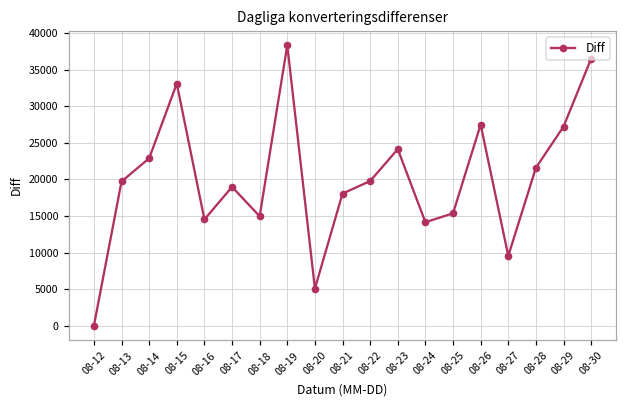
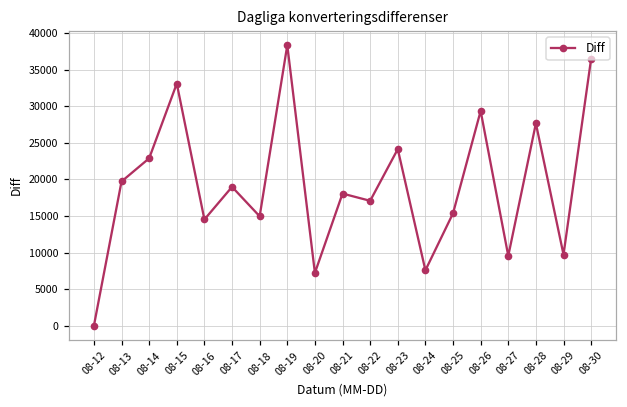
  {
    "08-12": 0,
    "08-13": 20000,
    "08-14": 23000,
    "08-15": 33000,
    "08-16": 15000,
    "08-17": 19000,
    "08-18": 15000,
    "08-19": 38000,
-   "08-20": 5000,
+   "08-20": 7000,
    "08-21": 18000,
-   "08-22": 20000,
+   "08-22": 17000,
    "08-23": 24000,
-   "08-24": 14000,
+   "08-24": 8000,
    "08-25": 15000,
-   "08-26": 27000,
+   "08-26": 29000,
    "08-27": 10000,
-   "08-28": 22000,
-   "08-29": 27000,
+   "08-28": 28000,
+   "08-29": 10000,
    "08-30": 37000
  }
